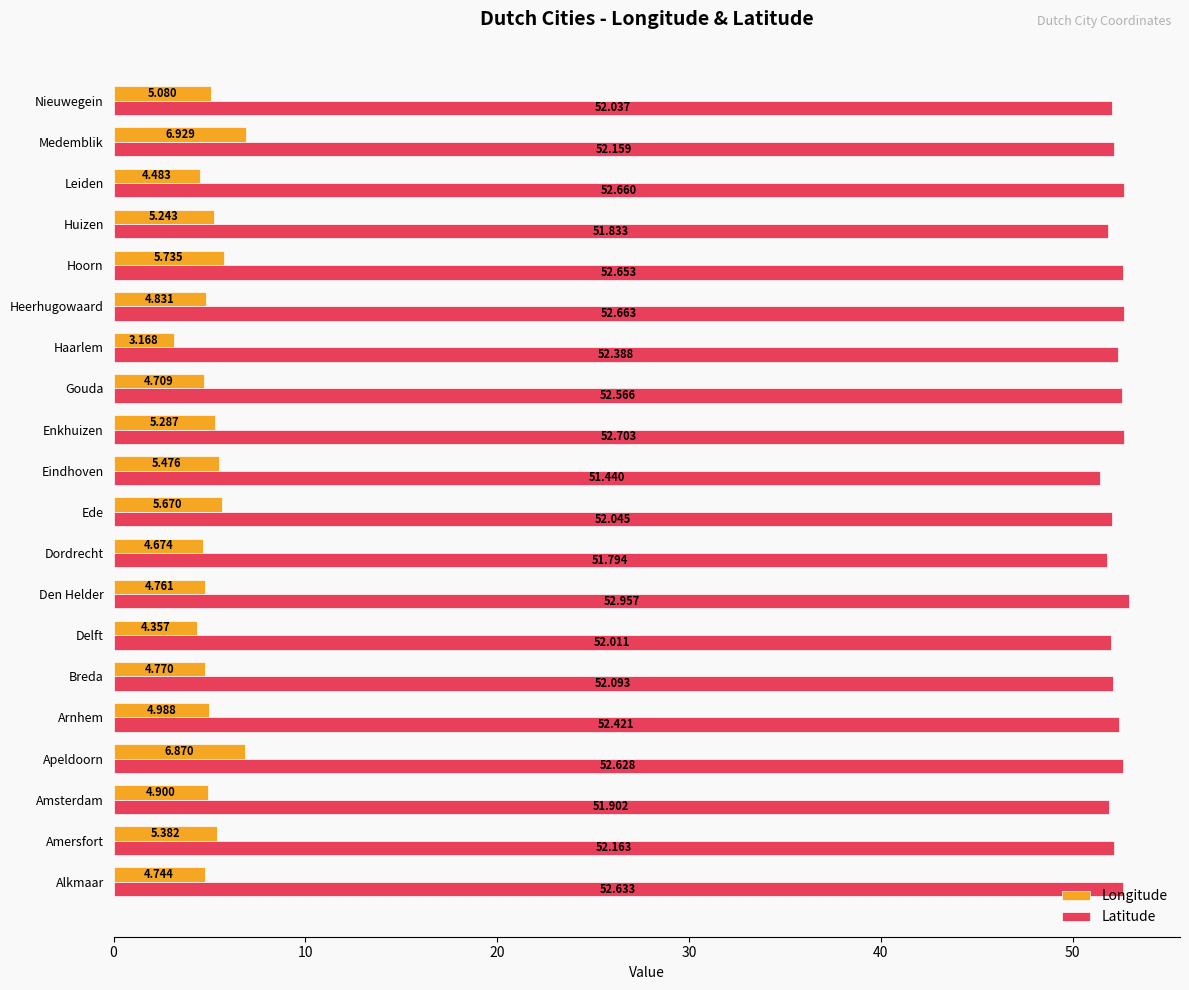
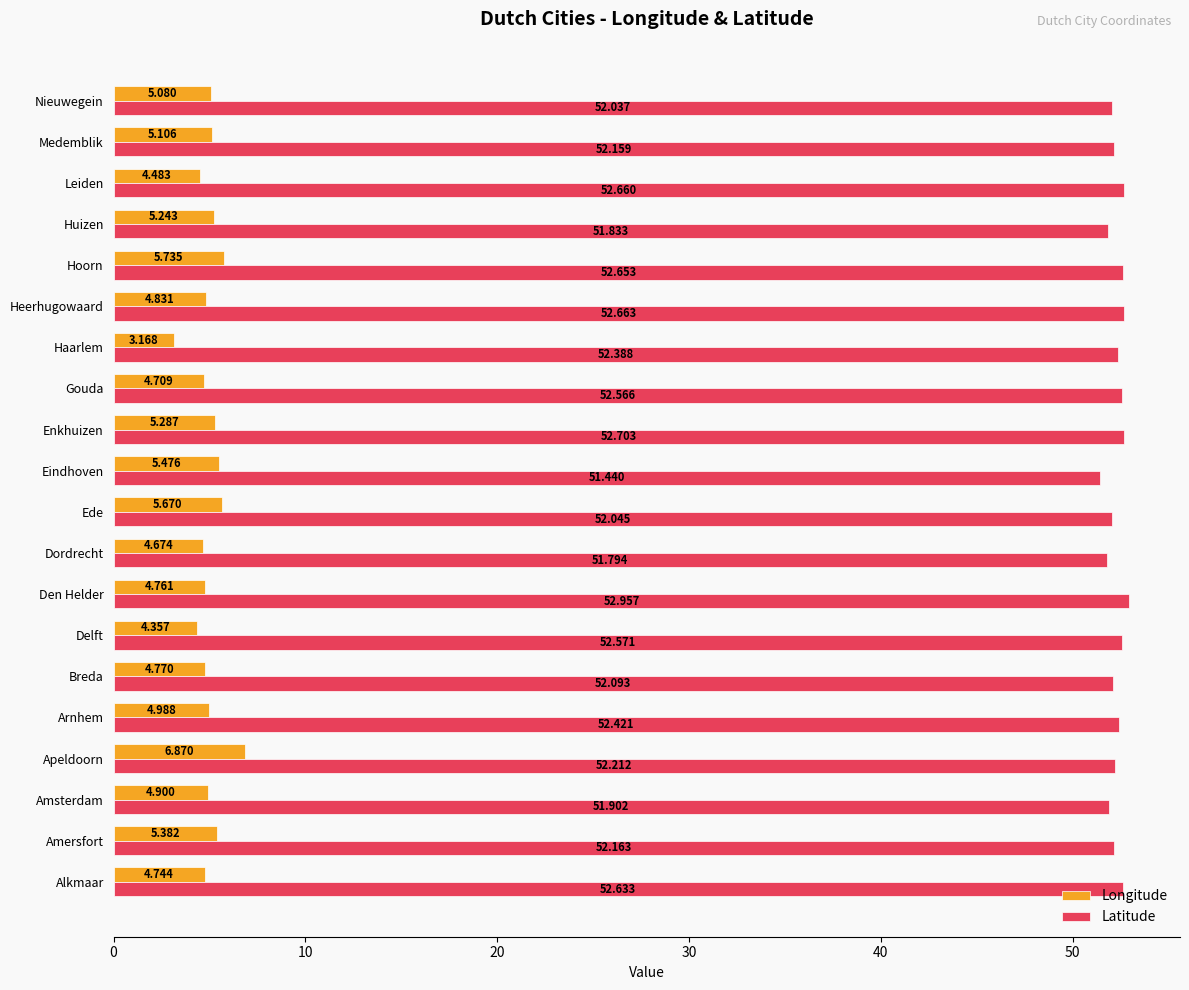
  {
    "Longitude": {
      "Nieuwegein": 5.080,
-     "Medemblik": 6.929,
+     "Medemblik": 5.106,
      "Leiden": 4.483,
      "Huizen": 5.243,
      "Hoorn": 5.735,
      "Heerhugowaard": 4.831,
      "Haarlem": 3.168,
      "Gouda": 4.709,
      "Enkhuizen": 5.287,
      "Eindhoven": 5.476,
      "Ede": 5.670,
      "Dordrecht": 4.674,
      "Den Helder": 4.761,
      "Delft": 4.357,
      "Breda": 4.770,
      "Arnhem": 4.988,
      "Apeldoorn": 6.870,
      "Amsterdam": 4.900,
      "Amersfort": 5.382,
      "Alkmaar": 4.744
    },
    "Latitude": {
      "Nieuwegein": 52.037,
      "Medemblik": 52.159,
      "Leiden": 52.660,
      "Huizen": 51.833,
      "Hoorn": 52.653,
      "Heerhugowaard": 52.663,
      "Haarlem": 52.388,
      "Gouda": 52.566,
      "Enkhuizen": 52.703,
      "Eindhoven": 51.440,
      "Ede": 52.045,
      "Dordrecht": 51.794,
      "Den Helder": 52.957,
-     "Delft": 52.011,
+     "Delft": 52.571,
      "Breda": 52.093,
      "Arnhem": 52.421,
-     "Apeldoorn": 52.628,
+     "Apeldoorn": 52.212,
      "Amsterdam": 51.902,
      "Amersfort": 52.163,
      "Alkmaar": 52.633
    }
  }
